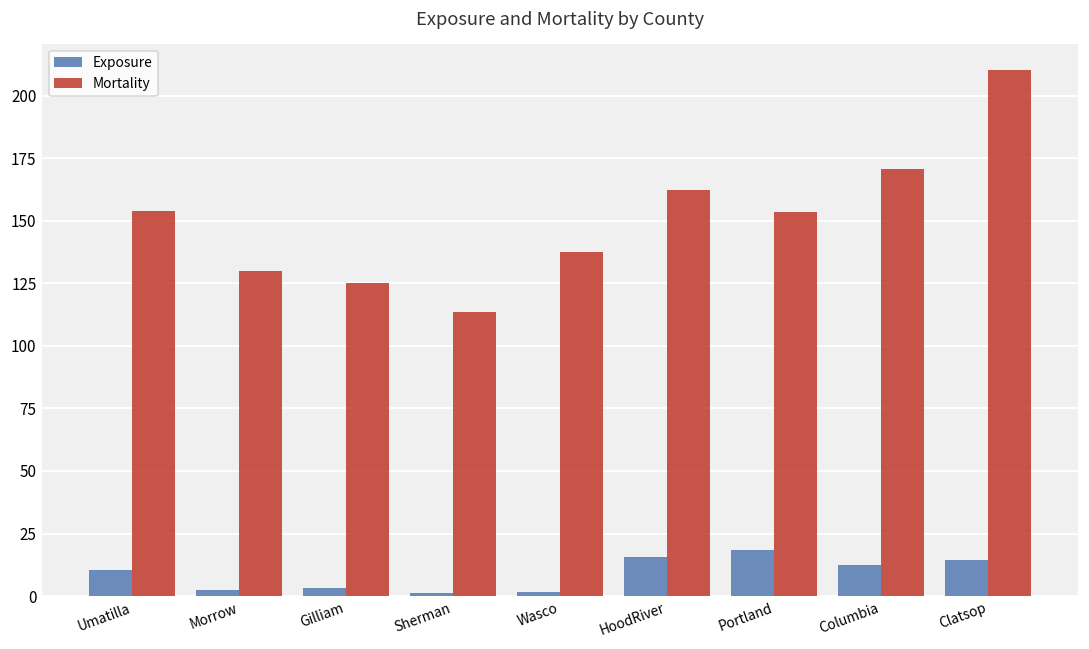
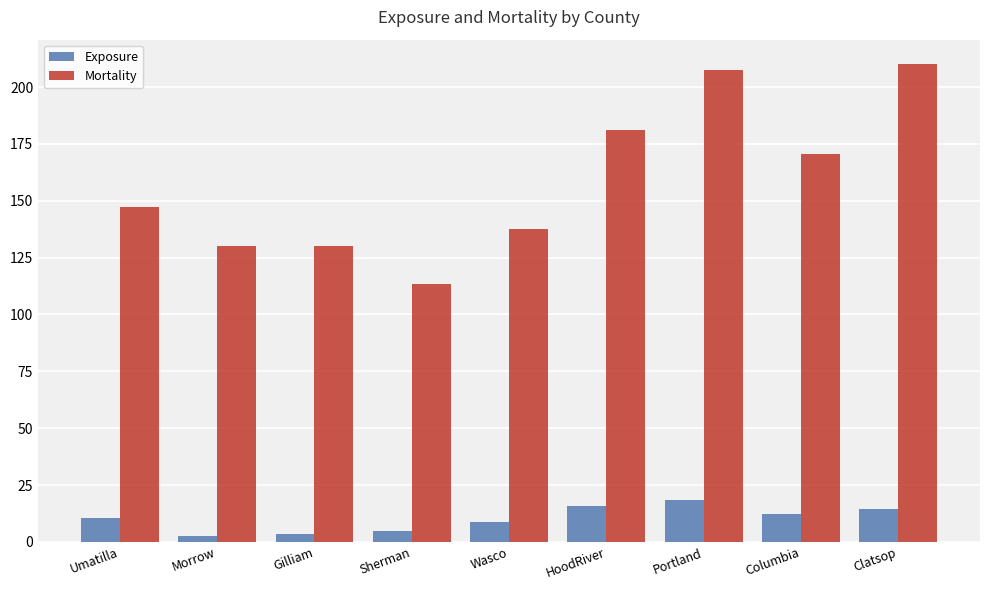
  {
    "Exposure": {
      "Umatilla": 10,
      "Morrow": 3,
      "Gilliam": 3,
-     "Sherman": 1,
-     "Wasco": 2,
+     "Sherman": 5,
+     "Wasco": 9,
      "HoodRiver": 16,
      "Portland": 18,
      "Columbia": 12,
      "Clatsop": 14
    },
    "Mortality": {
-     "Umatilla": 154,
+     "Umatilla": 147,
      "Morrow": 130,
-     "Gilliam": 125,
+     "Gilliam": 130,
      "Sherman": 114,
      "Wasco": 138,
-     "HoodRiver": 162,
-     "Portland": 154,
+     "HoodRiver": 181,
+     "Portland": 208,
      "Columbia": 171,
      "Clatsop": 210
    }
  }
